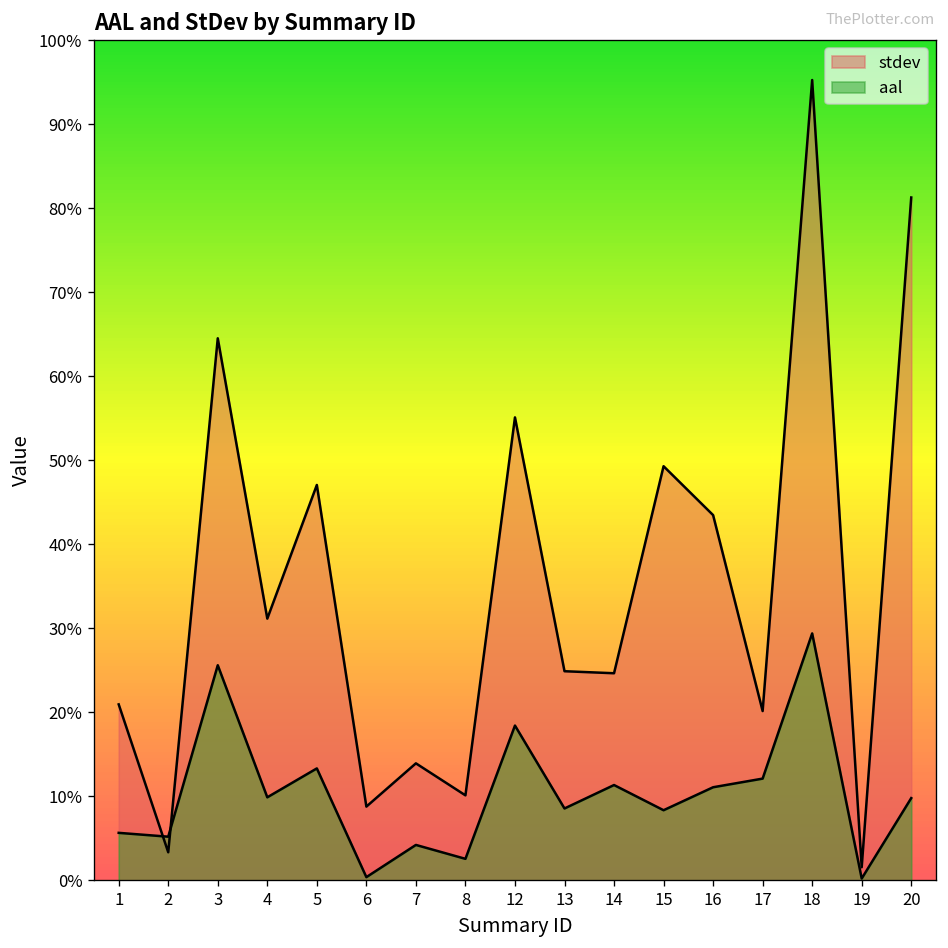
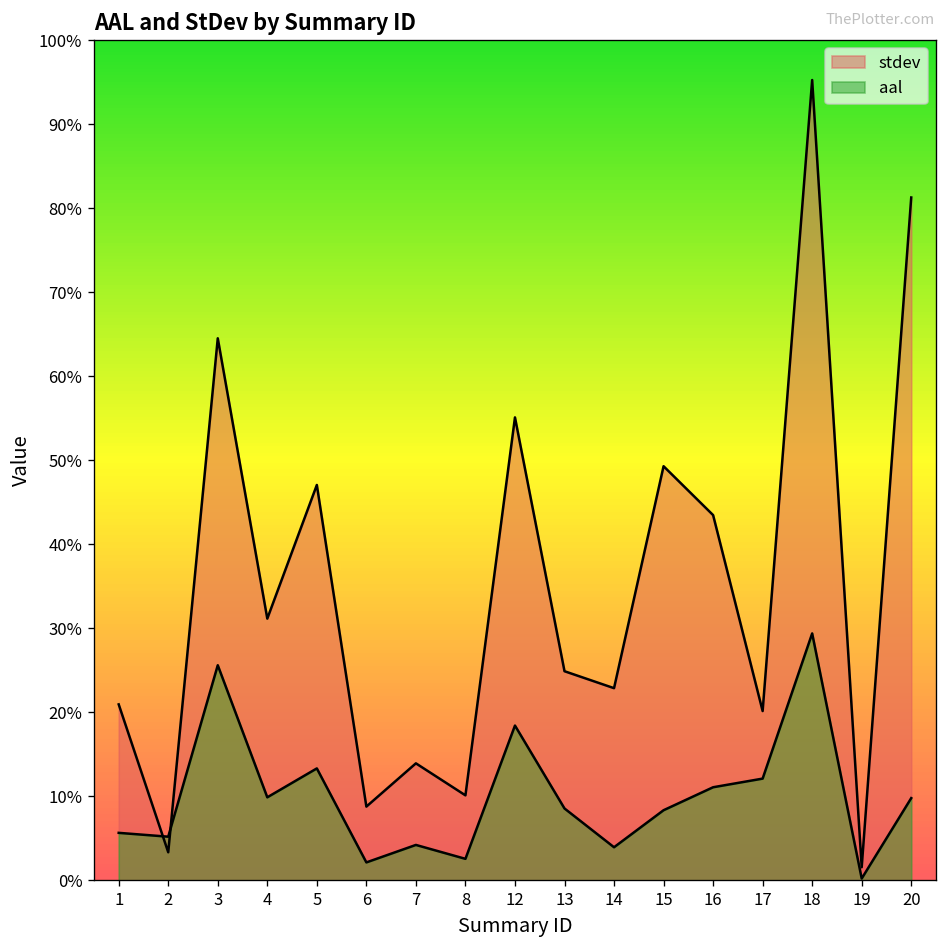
  {
    "stdev": {
      "1": "21%",
      "2": "3%",
      "3": "65%",
      "4": "31%",
      "5": "47%",
      "6": "9%",
      "7": "14%",
      "8": "10%",
      "12": "55%",
      "13": "25%",
-     "14": "25%",
+     "14": "23%",
      "15": "49%",
      "16": "43%",
      "17": "20%",
      "18": "95%",
      "19": "2%",
      "20": "81%"
    },
    "aal": {
      "1": "6%",
      "2": "5%",
      "3": "26%",
      "4": "10%",
      "5": "13%",
-     "6": "0%",
+     "6": "2%",
      "7": "4%",
      "8": "3%",
      "12": "18%",
      "13": "9%",
-     "14": "11%",
+     "14": "4%",
      "15": "8%",
      "16": "11%",
      "17": "12%",
      "18": "29%",
      "19": "0%",
      "20": "10%"
    }
  }
